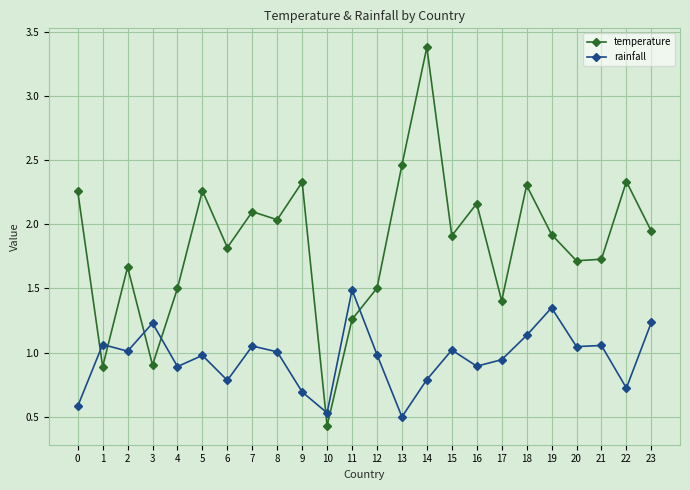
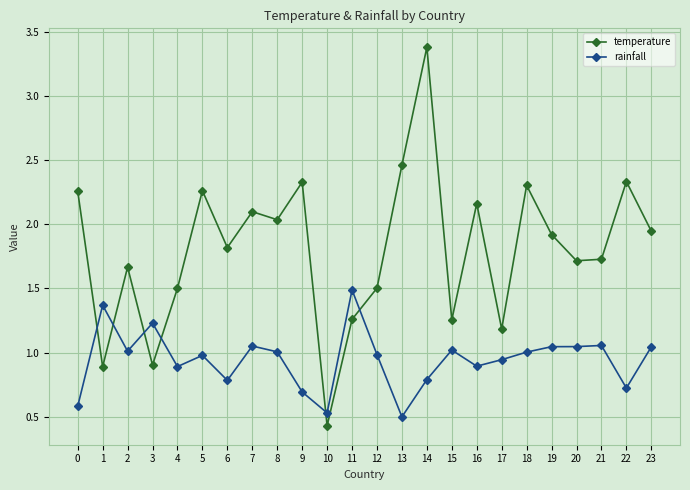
  {
    "temperature": {
      "0": 2.26,
      "1": 0.89,
      "2": 1.67,
      "3": 0.90,
      "4": 1.50,
      "5": 2.26,
      "6": 1.82,
      "7": 2.10,
      "8": 2.04,
      "9": 2.33,
      "10": 0.43,
      "11": 1.26,
      "12": 1.50,
      "13": 2.46,
      "14": 3.38,
-     "15": 1.91,
+     "15": 1.26,
      "16": 2.16,
-     "17": 1.40,
+     "17": 1.18,
      "18": 2.30,
      "19": 1.92,
      "20": 1.72,
      "21": 1.73,
      "22": 2.33,
      "23": 1.95
    },
    "rainfall": {
      "0": 0.58,
-     "1": 1.06,
+     "1": 1.37,
      "2": 1.01,
      "3": 1.23,
      "4": 0.89,
      "5": 0.98,
      "6": 0.78,
      "7": 1.05,
      "8": 1.01,
      "9": 0.69,
      "10": 0.53,
      "11": 1.49,
      "12": 0.98,
      "13": 0.50,
      "14": 0.79,
      "15": 1.02,
      "16": 0.89,
      "17": 0.94,
-     "18": 1.13,
-     "19": 1.35,
+     "18": 1.00,
+     "19": 1.05,
      "20": 1.05,
      "21": 1.06,
      "22": 0.72,
-     "23": 1.23
+     "23": 1.04
    }
  }
